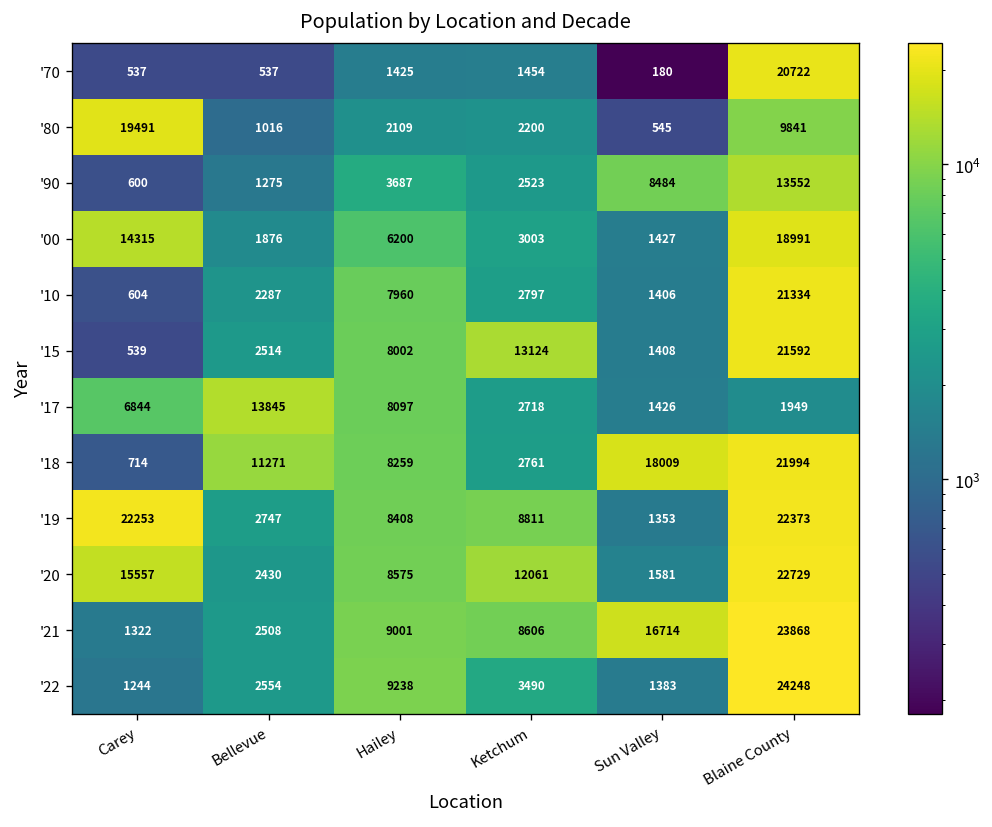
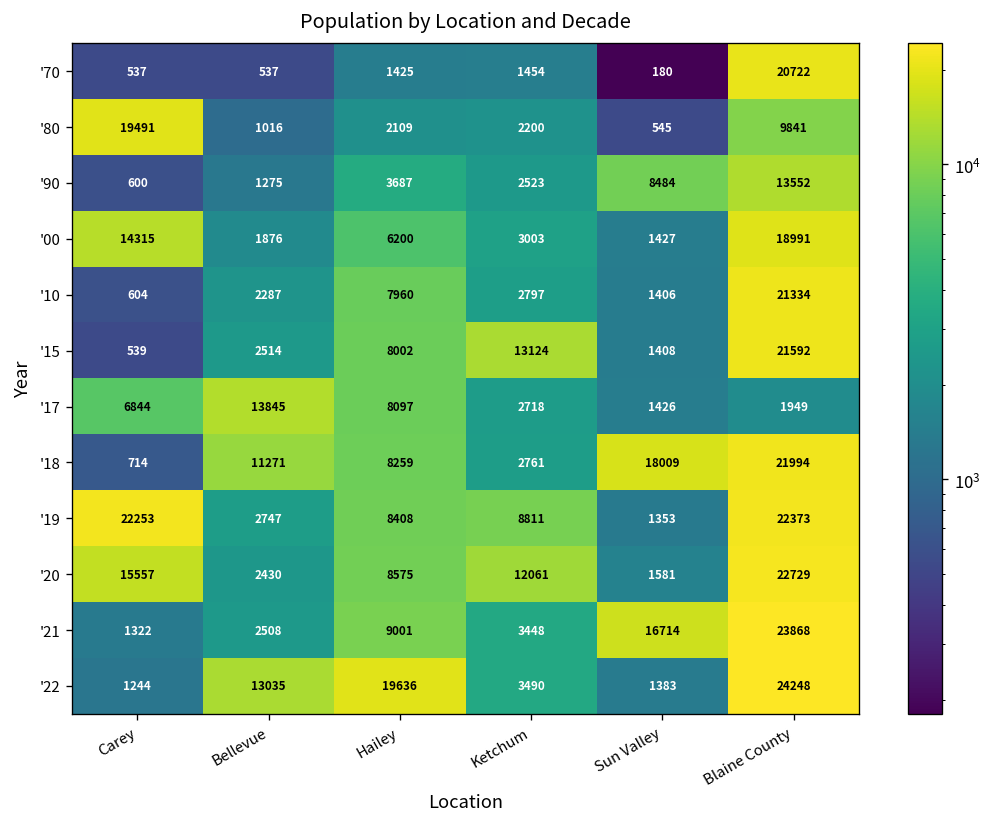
  {
    "'70": {
      "Carey": 537,
      "Bellevue": 537,
      "Hailey": 1425,
      "Ketchum": 1454,
      "Sun Valley": 180,
      "Blaine County": 20722
    },
    "'80": {
      "Carey": 19491,
      "Bellevue": 1016,
      "Hailey": 2109,
      "Ketchum": 2200,
      "Sun Valley": 545,
      "Blaine County": 9841
    },
    "'90": {
      "Carey": 600,
      "Bellevue": 1275,
      "Hailey": 3687,
      "Ketchum": 2523,
      "Sun Valley": 8484,
      "Blaine County": 13552
    },
    "'00": {
      "Carey": 14315,
      "Bellevue": 1876,
      "Hailey": 6200,
      "Ketchum": 3003,
      "Sun Valley": 1427,
      "Blaine County": 18991
    },
    "'10": {
      "Carey": 604,
      "Bellevue": 2287,
      "Hailey": 7960,
      "Ketchum": 2797,
      "Sun Valley": 1406,
      "Blaine County": 21334
    },
    "'15": {
      "Carey": 539,
      "Bellevue": 2514,
      "Hailey": 8002,
      "Ketchum": 13124,
      "Sun Valley": 1408,
      "Blaine County": 21592
    },
    "'17": {
      "Carey": 6844,
      "Bellevue": 13845,
      "Hailey": 8097,
      "Ketchum": 2718,
      "Sun Valley": 1426,
      "Blaine County": 1949
    },
    "'18": {
      "Carey": 714,
      "Bellevue": 11271,
      "Hailey": 8259,
      "Ketchum": 2761,
      "Sun Valley": 18009,
      "Blaine County": 21994
    },
    "'19": {
      "Carey": 22253,
      "Bellevue": 2747,
      "Hailey": 8408,
      "Ketchum": 8811,
      "Sun Valley": 1353,
      "Blaine County": 22373
    },
    "'20": {
      "Carey": 15557,
      "Bellevue": 2430,
      "Hailey": 8575,
      "Ketchum": 12061,
      "Sun Valley": 1581,
      "Blaine County": 22729
    },
    "'21": {
      "Carey": 1322,
      "Bellevue": 2508,
      "Hailey": 9001,
-     "Ketchum": 8606,
+     "Ketchum": 3448,
      "Sun Valley": 16714,
      "Blaine County": 23868
    },
    "'22": {
      "Carey": 1244,
-     "Bellevue": 2554,
-     "Hailey": 9238,
+     "Bellevue": 13035,
+     "Hailey": 19636,
      "Ketchum": 3490,
      "Sun Valley": 1383,
      "Blaine County": 24248
    }
  }
